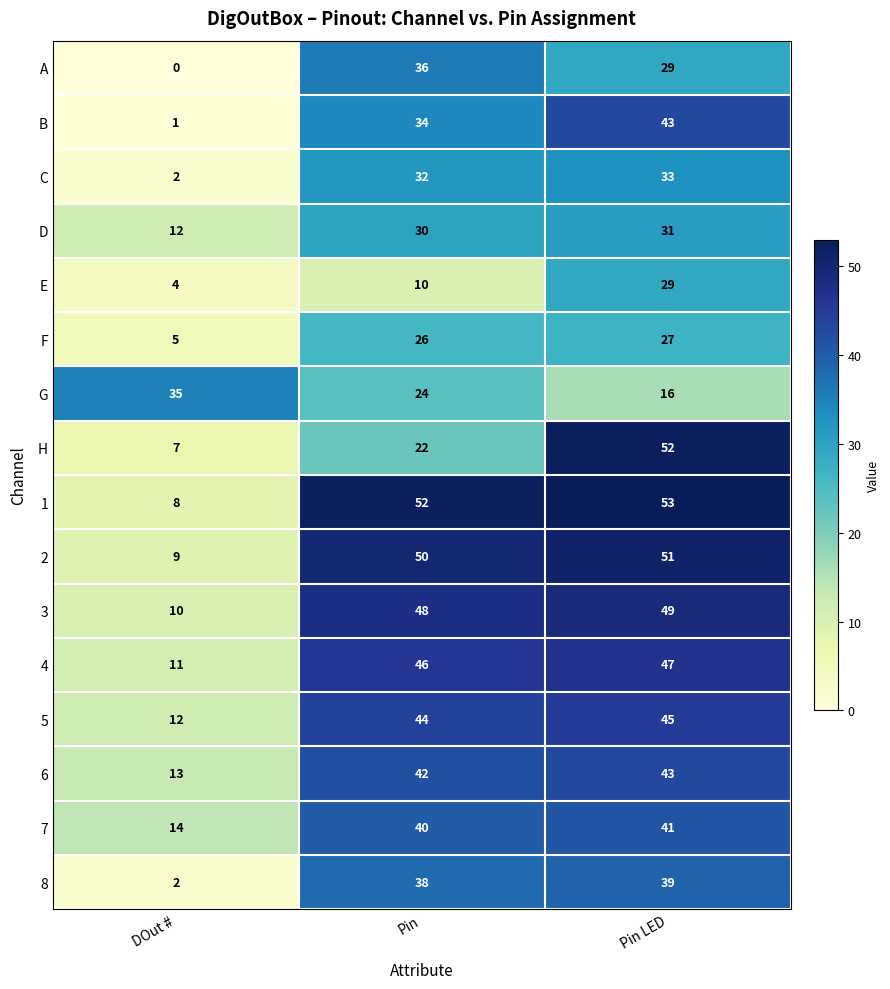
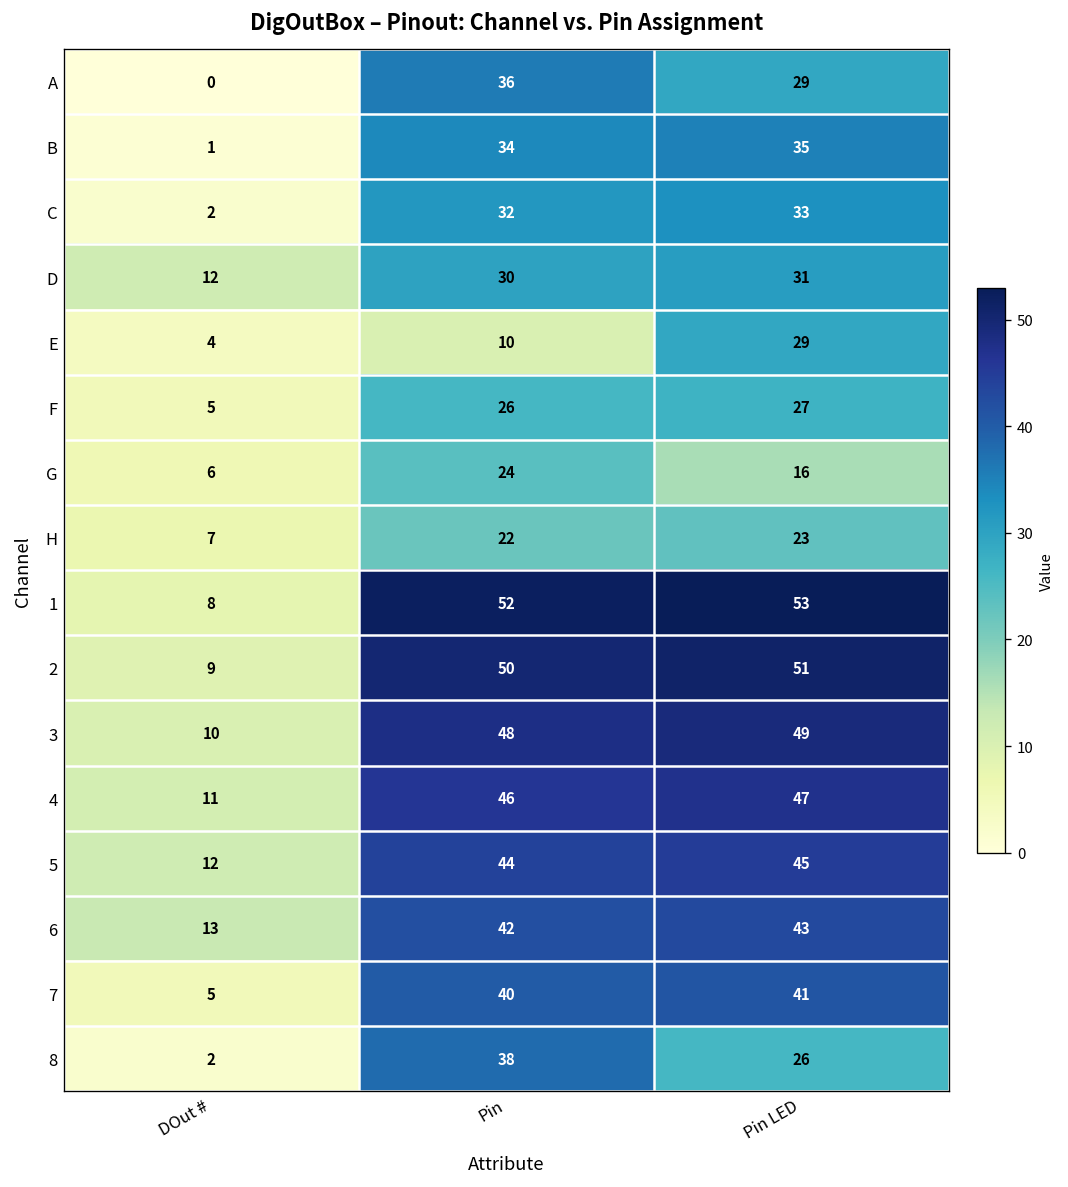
  {
    "A": {
      "DOut #": 0,
      "Pin": 36,
      "Pin LED": 29
    },
    "B": {
      "DOut #": 1,
      "Pin": 34,
-     "Pin LED": 43
+     "Pin LED": 35
    },
    "C": {
      "DOut #": 2,
      "Pin": 32,
      "Pin LED": 33
    },
    "D": {
      "DOut #": 12,
      "Pin": 30,
      "Pin LED": 31
    },
    "E": {
      "DOut #": 4,
      "Pin": 10,
      "Pin LED": 29
    },
    "F": {
      "DOut #": 5,
      "Pin": 26,
      "Pin LED": 27
    },
    "G": {
-     "DOut #": 35,
+     "DOut #": 6,
      "Pin": 24,
      "Pin LED": 16
    },
    "H": {
      "DOut #": 7,
      "Pin": 22,
-     "Pin LED": 52
+     "Pin LED": 23
    },
    "1": {
      "DOut #": 8,
      "Pin": 52,
      "Pin LED": 53
    },
    "2": {
      "DOut #": 9,
      "Pin": 50,
      "Pin LED": 51
    },
    "3": {
      "DOut #": 10,
      "Pin": 48,
      "Pin LED": 49
    },
    "4": {
      "DOut #": 11,
      "Pin": 46,
      "Pin LED": 47
    },
    "5": {
      "DOut #": 12,
      "Pin": 44,
      "Pin LED": 45
    },
    "6": {
      "DOut #": 13,
      "Pin": 42,
      "Pin LED": 43
    },
    "7": {
-     "DOut #": 14,
+     "DOut #": 5,
      "Pin": 40,
      "Pin LED": 41
    },
    "8": {
      "DOut #": 2,
      "Pin": 38,
-     "Pin LED": 39
+     "Pin LED": 26
    }
  }
